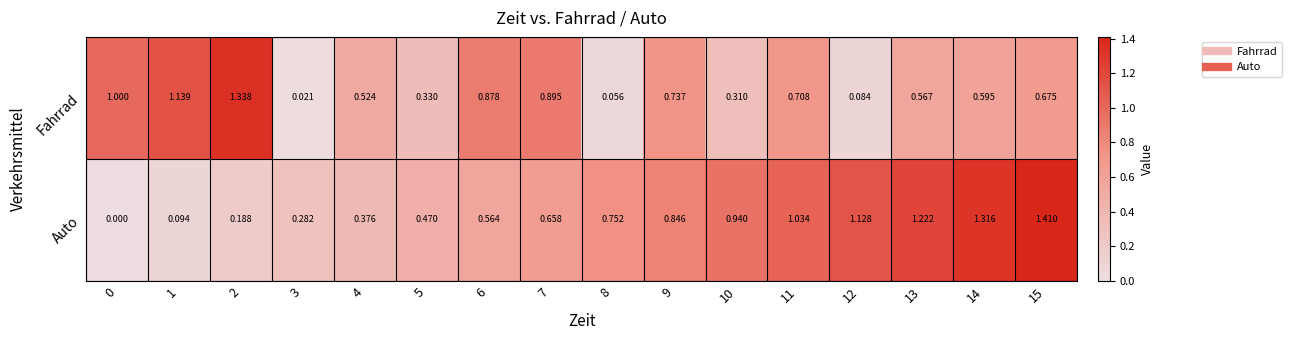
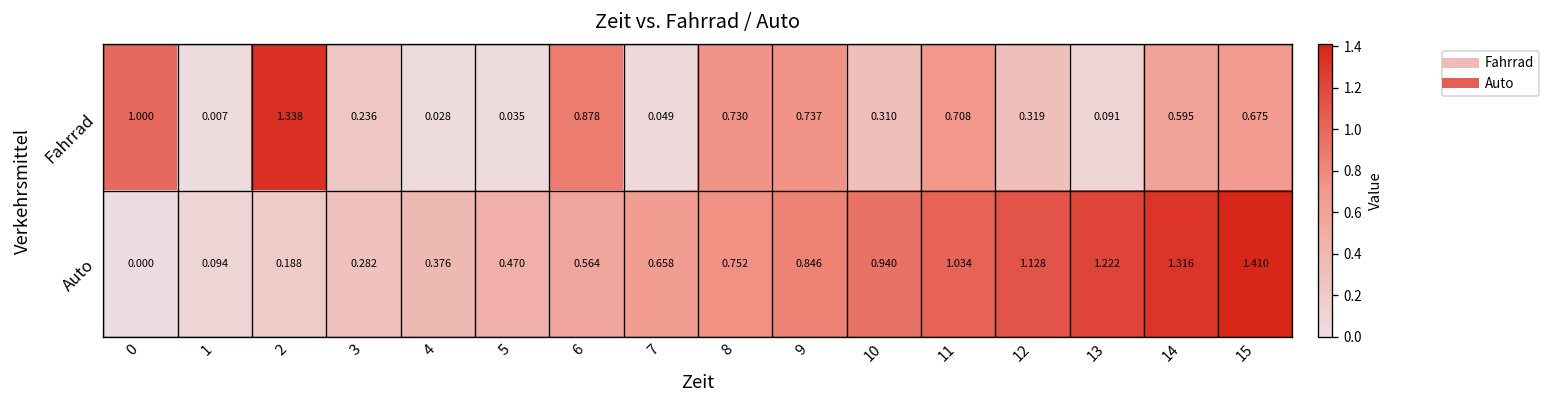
  {
    "Fahrrad": {
      "0": 1.000,
-     "1": 1.139,
+     "1": 0.007,
      "2": 1.338,
-     "3": 0.021,
-     "4": 0.524,
-     "5": 0.330,
+     "3": 0.236,
+     "4": 0.028,
+     "5": 0.035,
      "6": 0.878,
-     "7": 0.895,
-     "8": 0.056,
+     "7": 0.049,
+     "8": 0.730,
      "9": 0.737,
      "10": 0.310,
      "11": 0.708,
-     "12": 0.084,
-     "13": 0.567,
+     "12": 0.319,
+     "13": 0.091,
      "14": 0.595,
      "15": 0.675
    },
    "Auto": {
      "0": 0.000,
      "1": 0.094,
      "2": 0.188,
      "3": 0.282,
      "4": 0.376,
      "5": 0.470,
      "6": 0.564,
      "7": 0.658,
      "8": 0.752,
      "9": 0.846,
      "10": 0.940,
      "11": 1.034,
      "12": 1.128,
      "13": 1.222,
      "14": 1.316,
      "15": 1.410
    }
  }
